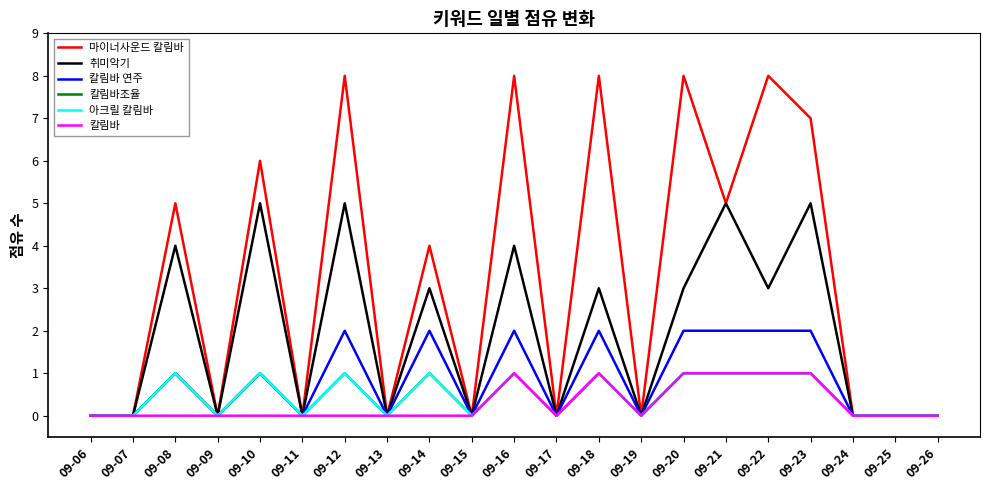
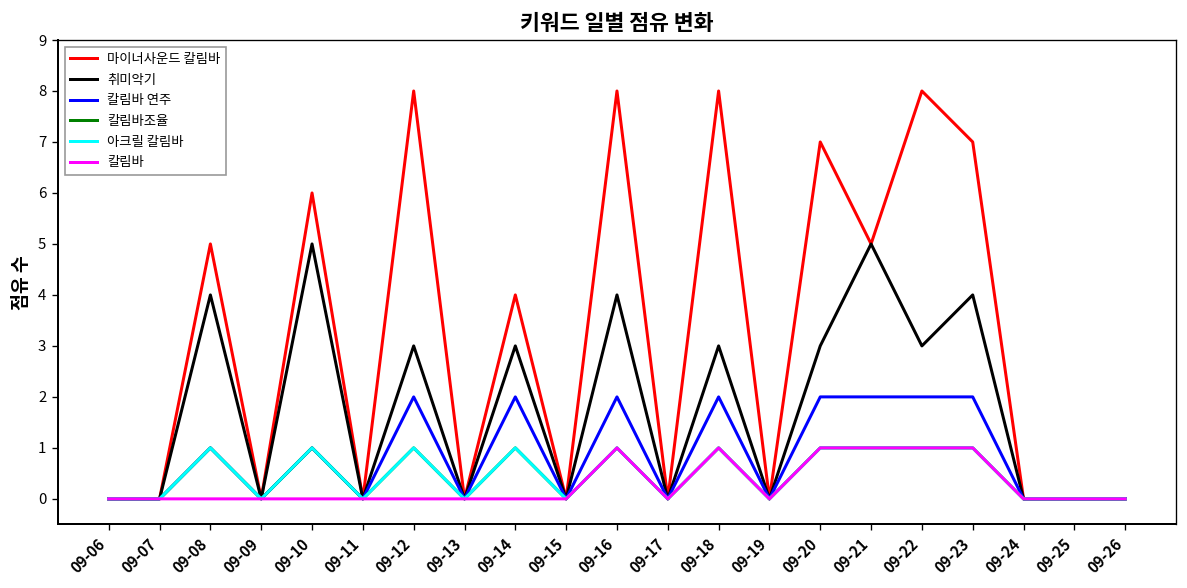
  {
    "마이너사운드 칼림바": {
      "09-08": 5,
      "09-10": 6,
      "09-12": 8,
      "09-14": 4,
      "09-16": 8,
      "09-18": 8,
-     "09-20": 8,
+     "09-20": 7,
      "09-22": 8,
      "09-23": 7
    },
    "취미악기": {
      "09-08": 4,
      "09-10": 5,
-     "09-12": 5,
+     "09-12": 3,
      "09-14": 3,
      "09-16": 4,
      "09-18": 3,
      "09-20": 3,
      "09-22": 3,
-     "09-23": 5
+     "09-23": 4
    },
    "칼림바 연주": {
      "09-12": 2,
      "09-14": 2,
      "09-16": 2,
      "09-18": 2,
      "09-20": 2,
      "09-21": 2,
      "09-22": 2,
      "09-23": 2
    },
    "아크릴 칼림바": {
      "09-12": 1,
      "09-14": 1
    },
    "칼림바": {
      "09-08": 0,
      "09-10": 0,
      "09-12": 0,
      "09-14": 0
    }
  }
